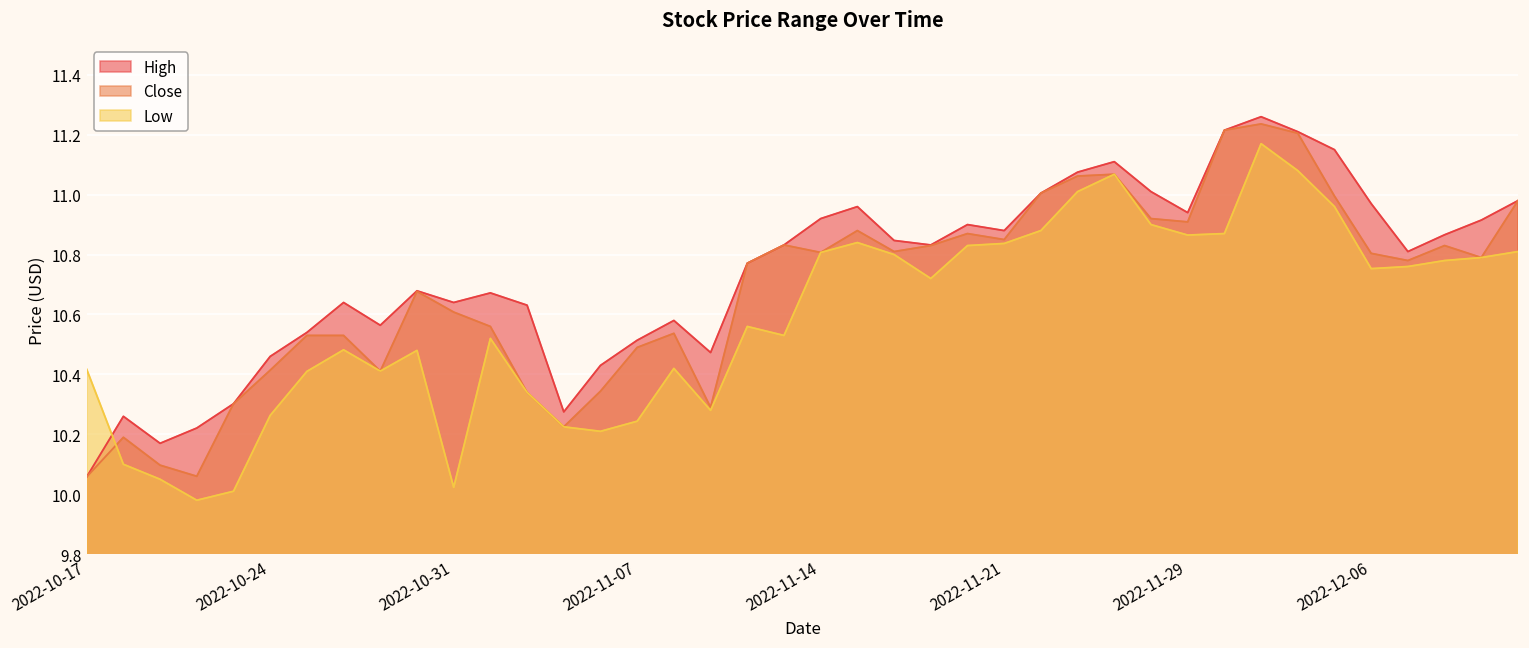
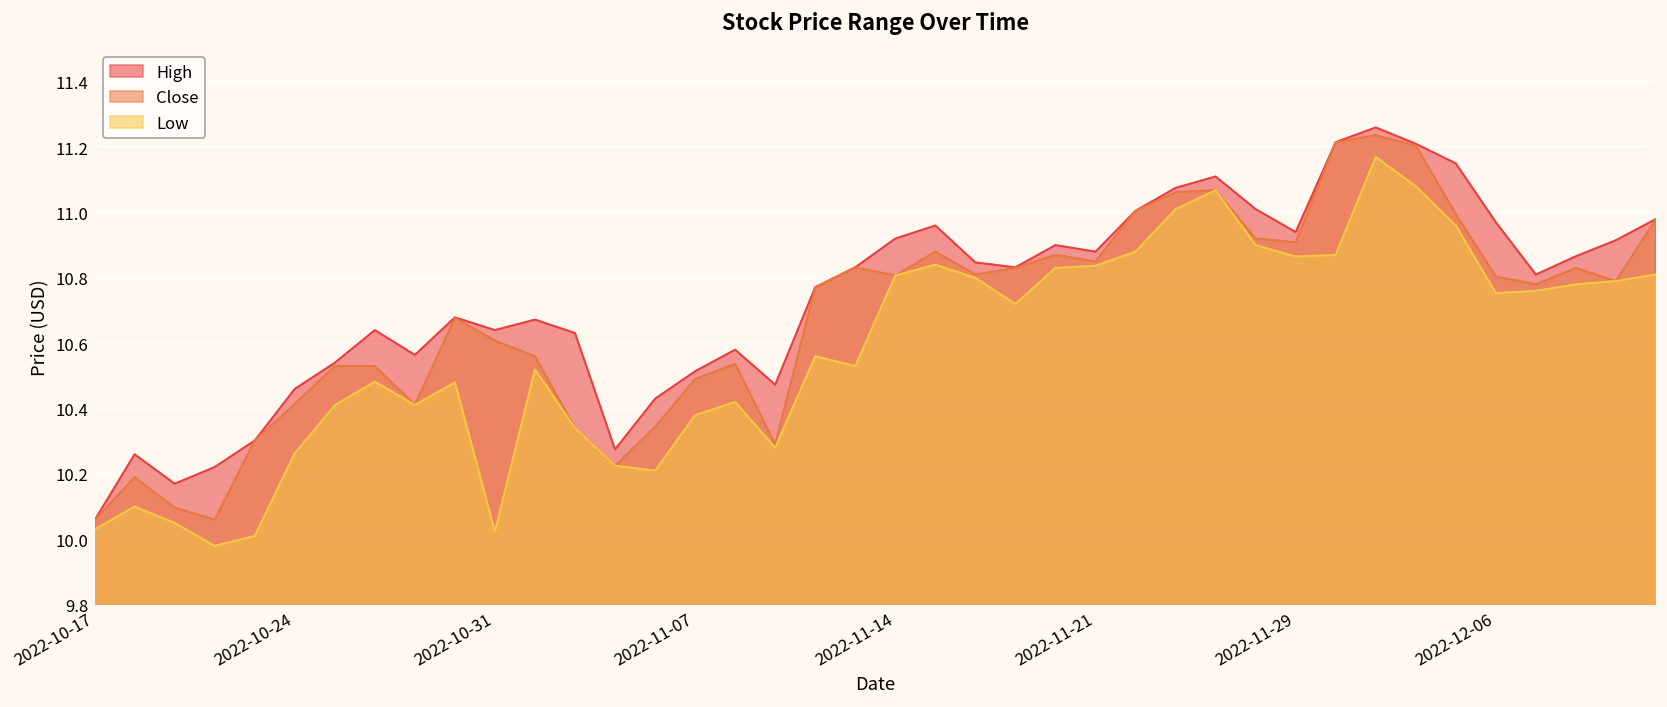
  {
    "Low": {
-     "2022-10-17": 10.42,
+     "2022-10-17": 10.03,
      "2022-10-24": 10.26,
      "2022-10-31": 10.02,
-     "2022-11-07": 10.24,
+     "2022-11-07": 10.38,
      "2022-11-21": 10.84,
      "2022-11-29": 10.86,
      "2022-12-06": 10.75
    }
  }
